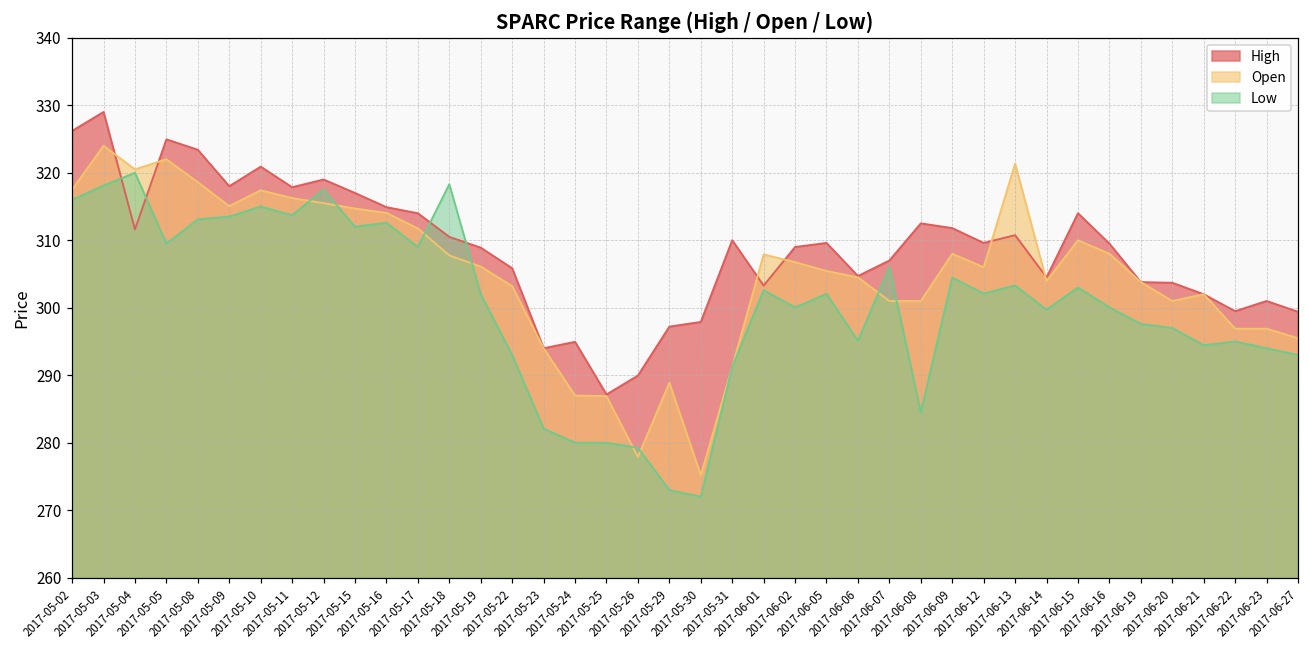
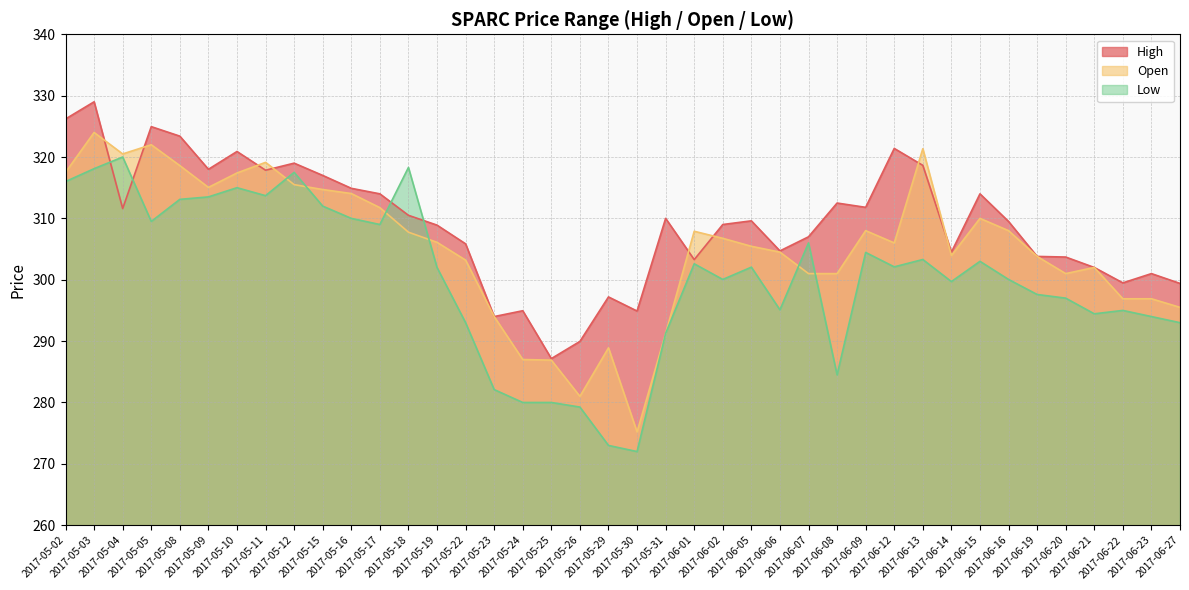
  {
    "High": {
      "2017-05-02": 326,
      "2017-05-03": 329,
      "2017-05-04": 312,
      "2017-05-05": 325,
      "2017-05-08": 323,
      "2017-05-09": 318,
      "2017-05-10": 321,
      "2017-05-11": 318,
      "2017-05-12": 319,
      "2017-05-15": 317,
      "2017-05-16": 315,
      "2017-05-17": 314,
      "2017-05-18": 311,
      "2017-05-19": 309,
      "2017-05-22": 306,
      "2017-05-24": 295,
      "2017-05-26": 290,
      "2017-05-29": 297,
-     "2017-05-30": 298,
+     "2017-05-30": 295,
      "2017-05-31": 310,
      "2017-06-01": 303,
      "2017-06-02": 309,
      "2017-06-05": 310,
      "2017-06-07": 307,
      "2017-06-08": 313,
      "2017-06-09": 312,
-     "2017-06-12": 310,
-     "2017-06-13": 311,
+     "2017-06-12": 321,
+     "2017-06-13": 319,
      "2017-06-14": 305,
      "2017-06-15": 314,
      "2017-06-16": 310,
      "2017-06-20": 304,
      "2017-06-22": 299,
      "2017-06-23": 301,
      "2017-06-27": 299
    },
    "Open": {
      "2017-05-02": 318,
      "2017-05-03": 324,
      "2017-05-04": 321,
      "2017-05-05": 322,
      "2017-05-08": 319,
      "2017-05-09": 315,
      "2017-05-10": 317,
-     "2017-05-11": 316,
+     "2017-05-11": 319,
      "2017-05-12": 316,
      "2017-05-15": 315,
      "2017-05-16": 314,
      "2017-05-17": 312,
      "2017-05-18": 308,
      "2017-05-19": 306,
      "2017-05-22": 303,
      "2017-05-24": 287,
-     "2017-05-26": 278,
+     "2017-05-26": 281,
      "2017-05-29": 289,
      "2017-05-30": 275,
      "2017-06-01": 308,
      "2017-06-02": 307,
      "2017-06-05": 305,
      "2017-06-07": 301,
      "2017-06-08": 301,
      "2017-06-09": 308,
      "2017-06-12": 306,
      "2017-06-13": 321,
      "2017-06-14": 304,
      "2017-06-15": 310,
      "2017-06-16": 308,
      "2017-06-20": 301,
      "2017-06-22": 297,
      "2017-06-23": 297,
      "2017-06-27": 296
    },
    "Low": {
      "2017-05-02": 316,
      "2017-05-03": 318,
      "2017-05-04": 320,
      "2017-05-05": 310,
      "2017-05-08": 313,
      "2017-05-09": 314,
      "2017-05-10": 315,
      "2017-05-11": 314,
      "2017-05-12": 318,
      "2017-05-15": 312,
-     "2017-05-16": 313,
+     "2017-05-16": 310,
      "2017-05-17": 309,
      "2017-05-18": 318,
      "2017-05-19": 302,
      "2017-05-22": 293,
      "2017-05-23": 282,
      "2017-05-24": 280,
      "2017-05-25": 280,
      "2017-05-26": 279,
      "2017-05-29": 273,
      "2017-05-30": 272,
      "2017-06-01": 303,
      "2017-06-02": 300,
      "2017-06-05": 302,
      "2017-06-06": 295,
      "2017-06-07": 306,
      "2017-06-08": 285,
      "2017-06-09": 304,
      "2017-06-12": 302,
      "2017-06-13": 303,
      "2017-06-14": 300,
      "2017-06-15": 303,
      "2017-06-16": 300,
      "2017-06-19": 298,
      "2017-06-20": 297,
      "2017-06-21": 294,
      "2017-06-22": 295,
      "2017-06-23": 294,
      "2017-06-27": 293
    }
  }
